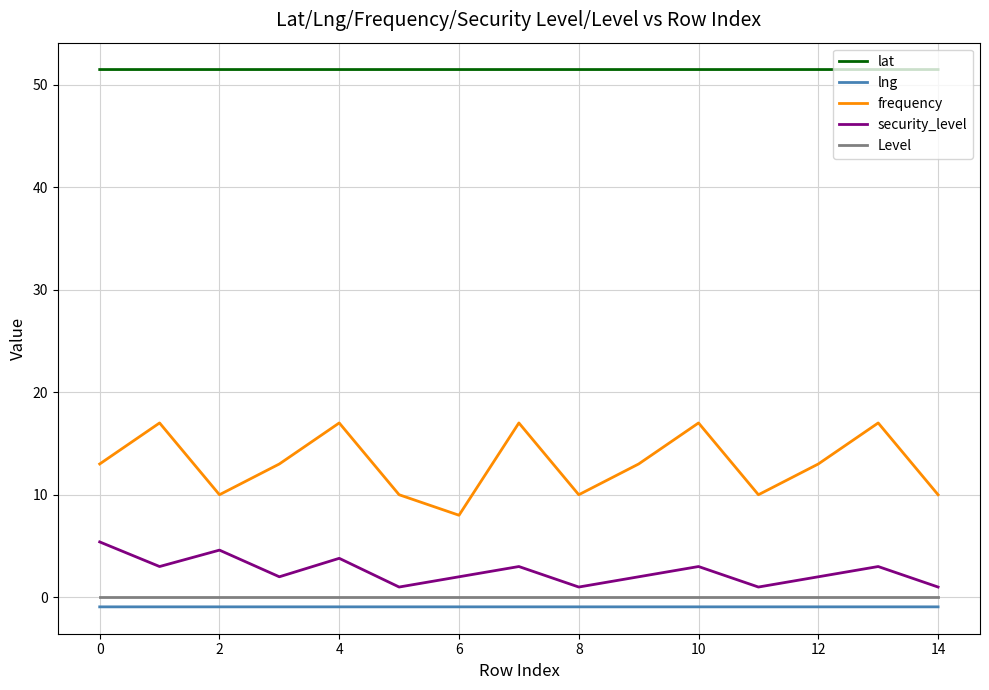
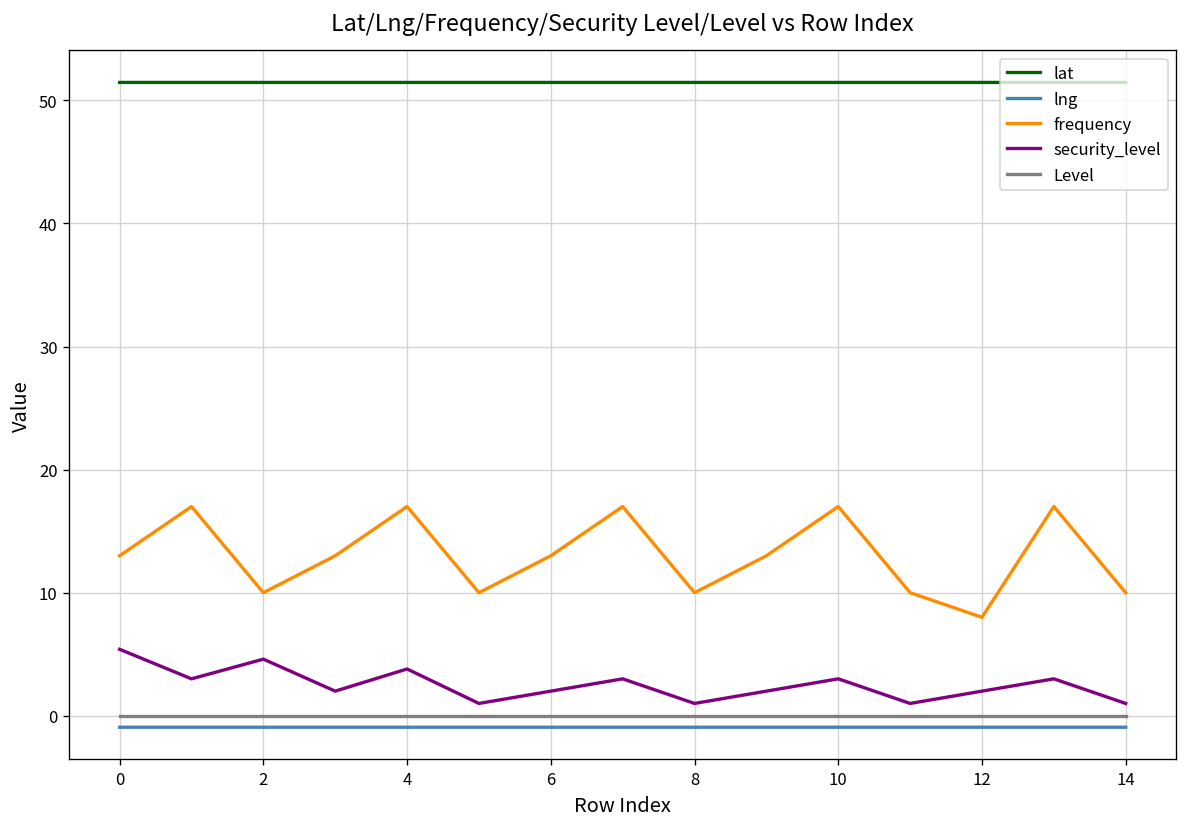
  {
    "lat": {
      "0": 51.5,
      "2": 51.5,
      "4": 51.5,
      "6": 51.5,
      "8": 51.5,
      "10": 51.5,
      "12": 51.5
    },
    "lng": {
      "0": -1,
      "2": -1,
      "4": -1,
      "6": -1,
      "8": -1,
      "10": -1,
      "12": -1,
      "14": -1
    },
    "frequency": {
      "0": 13,
      "2": 10,
      "4": 17,
-     "6": 8,
+     "6": 13,
      "8": 10,
      "10": 17,
-     "12": 13,
+     "12": 8,
      "14": 10
    },
    "security_level": {
      "0": 5.4,
      "2": 4.6,
      "4": 4,
      "6": 2,
      "8": 1,
      "10": 3,
      "12": 2,
      "14": 1
    },
    "Level": {
      "0": 0,
      "2": 0,
      "4": 0,
      "6": 0,
      "8": 0,
      "10": 0,
      "12": 0,
      "14": 0
    }
  }
